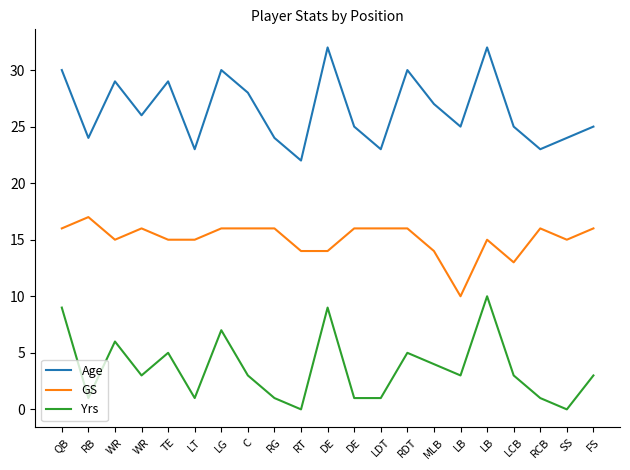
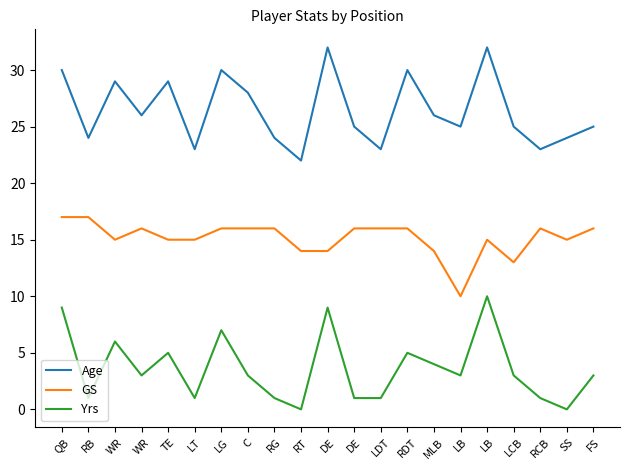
  {
    "Age": {
      "QB": 30,
      "RB": 24,
      "TE": 29,
      "LT": 23,
      "LG": 30,
      "C": 28,
      "RG": 24,
      "RT": 22,
      "LDT": 23,
      "RDT": 30,
-     "MLB": 27,
+     "MLB": 26,
      "LCB": 25,
      "RCB": 23,
      "SS": 24,
      "FS": 25
    },
    "GS": {
-     "QB": 16,
+     "QB": 17,
      "RB": 17,
      "TE": 15,
      "LT": 15,
      "LG": 16,
      "C": 16,
      "RG": 16,
      "RT": 14,
      "LDT": 16,
      "RDT": 16,
      "MLB": 14,
      "LCB": 13,
      "RCB": 16,
      "SS": 15,
      "FS": 16
    },
    "Yrs": {
      "QB": 9,
      "TE": 5,
      "LT": 1,
      "LG": 7,
      "C": 3,
      "RG": 1,
      "RT": 0,
      "LDT": 1,
      "RDT": 5,
      "MLB": 4,
      "LCB": 3,
      "RCB": 1,
      "SS": 0,
      "FS": 3
    }
  }
